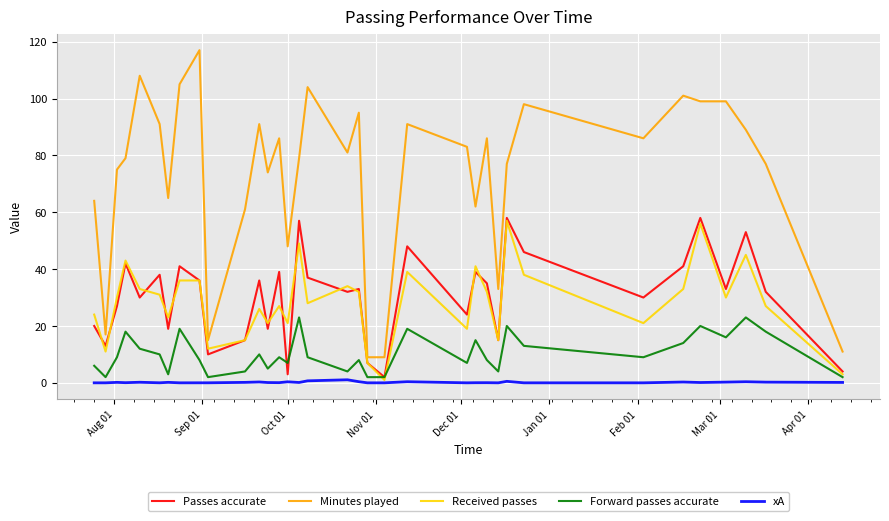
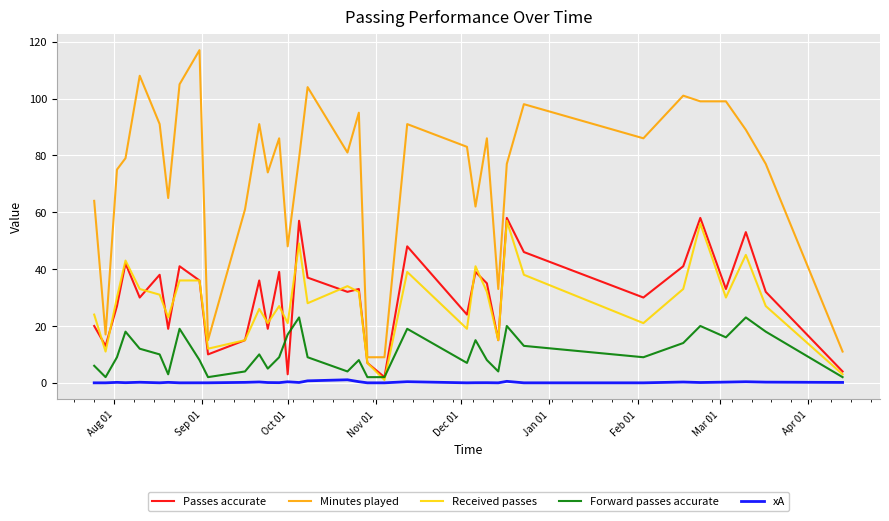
  {
    "Passes accurate": {
      "Oct 01": 3
    },
    "Forward passes accurate": {
-     "Oct 01": 7
+     "Oct 01": 17
    },
    "xA": {
      "Oct 01": 0
    }
  }
